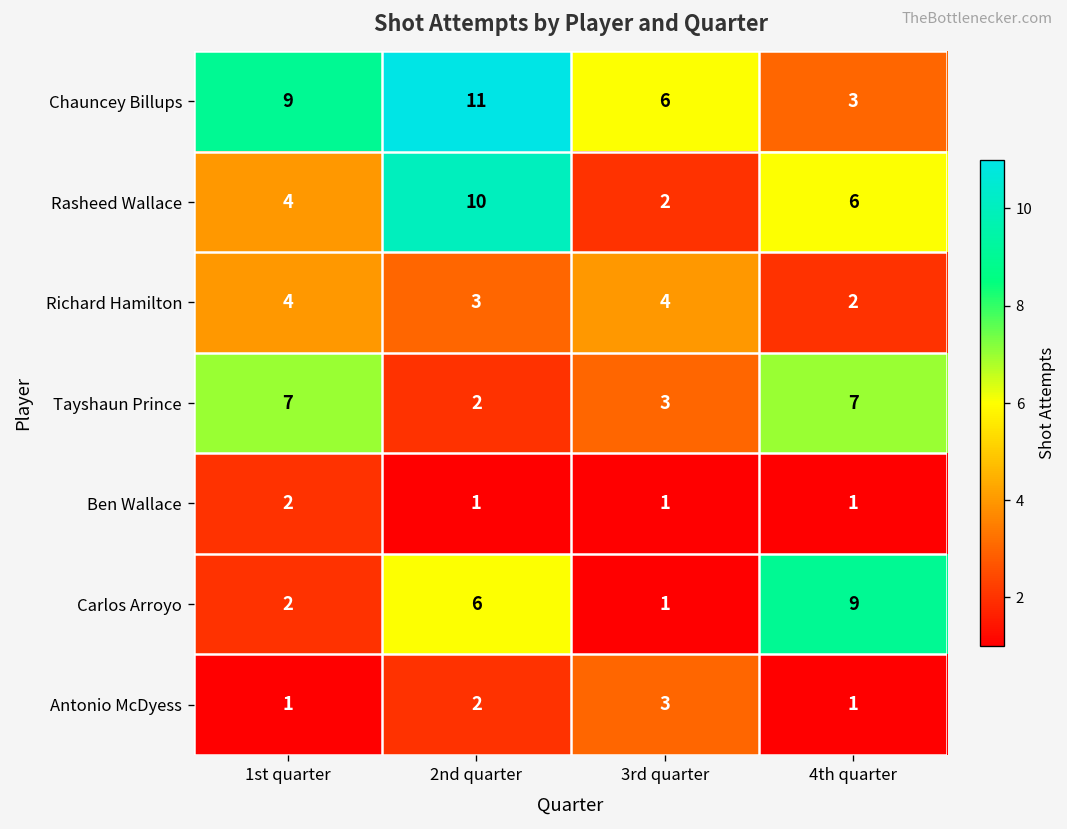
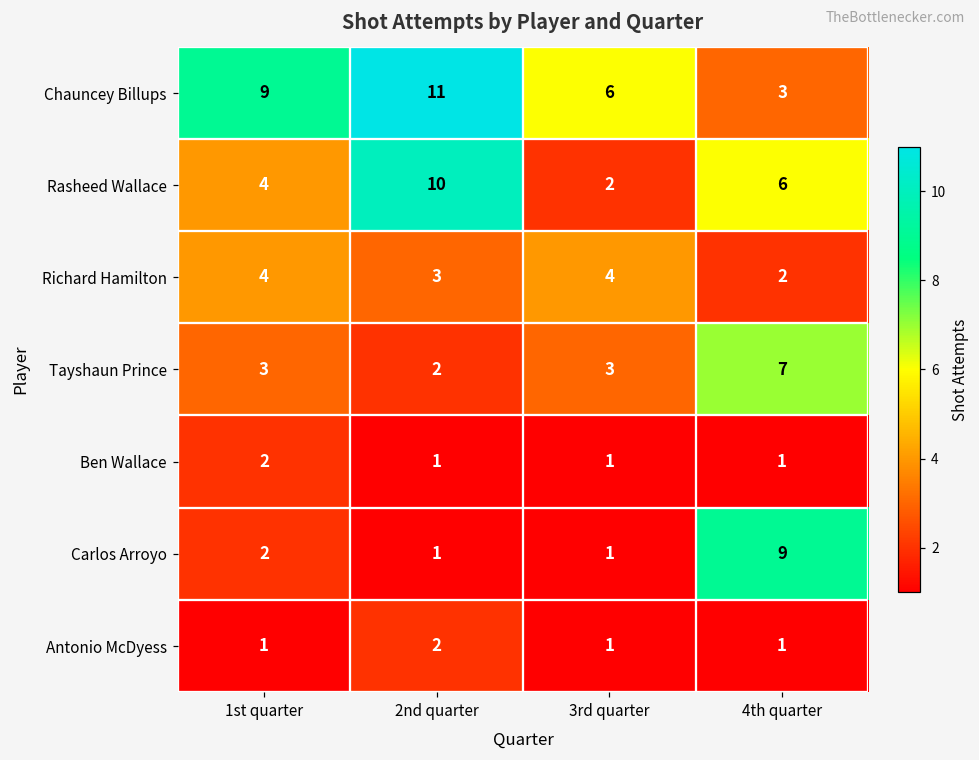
  {
    "Chauncey Billups": {
      "1st quarter": 9,
      "2nd quarter": 11,
      "3rd quarter": 6,
      "4th quarter": 3
    },
    "Rasheed Wallace": {
      "1st quarter": 4,
      "2nd quarter": 10,
      "3rd quarter": 2,
      "4th quarter": 6
    },
    "Richard Hamilton": {
      "1st quarter": 4,
      "2nd quarter": 3,
      "3rd quarter": 4,
      "4th quarter": 2
    },
    "Tayshaun Prince": {
-     "1st quarter": 7,
+     "1st quarter": 3,
      "2nd quarter": 2,
      "3rd quarter": 3,
      "4th quarter": 7
    },
    "Ben Wallace": {
      "1st quarter": 2,
      "2nd quarter": 1,
      "3rd quarter": 1,
      "4th quarter": 1
    },
    "Carlos Arroyo": {
      "1st quarter": 2,
-     "2nd quarter": 6,
+     "2nd quarter": 1,
      "3rd quarter": 1,
      "4th quarter": 9
    },
    "Antonio McDyess": {
      "1st quarter": 1,
      "2nd quarter": 2,
-     "3rd quarter": 3,
+     "3rd quarter": 1,
      "4th quarter": 1
    }
  }
